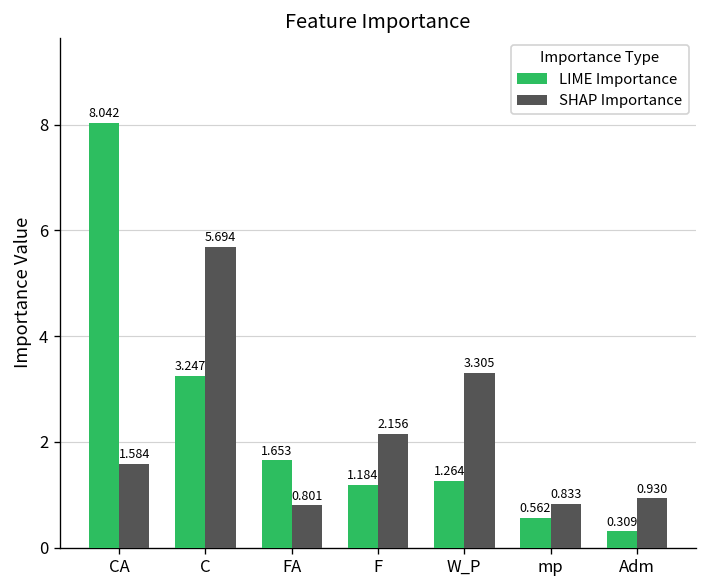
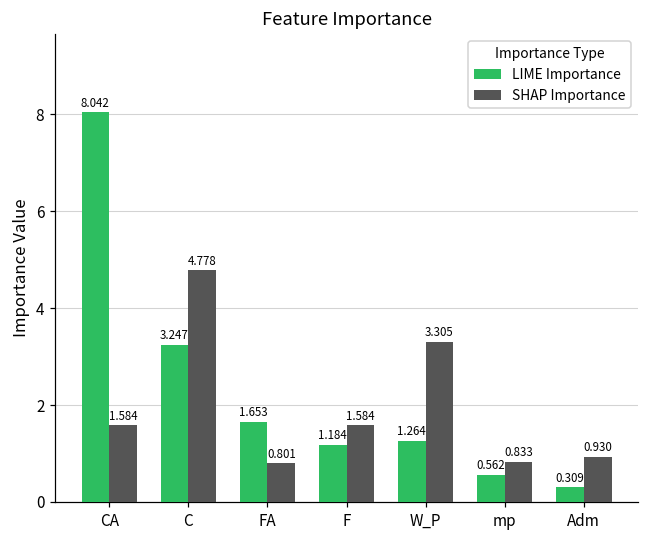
  {
    "LIME Importance": {
      "CA": 8.042,
      "C": 3.247,
      "FA": 1.653,
      "F": 1.184,
      "W_P": 1.264,
      "mp": 0.562,
      "Adm": 0.309
    },
    "SHAP Importance": {
      "CA": 1.584,
-     "C": 5.694,
+     "C": 4.778,
      "FA": 0.801,
-     "F": 2.156,
+     "F": 1.584,
      "W_P": 3.305,
      "mp": 0.833,
      "Adm": 0.930
    }
  }
